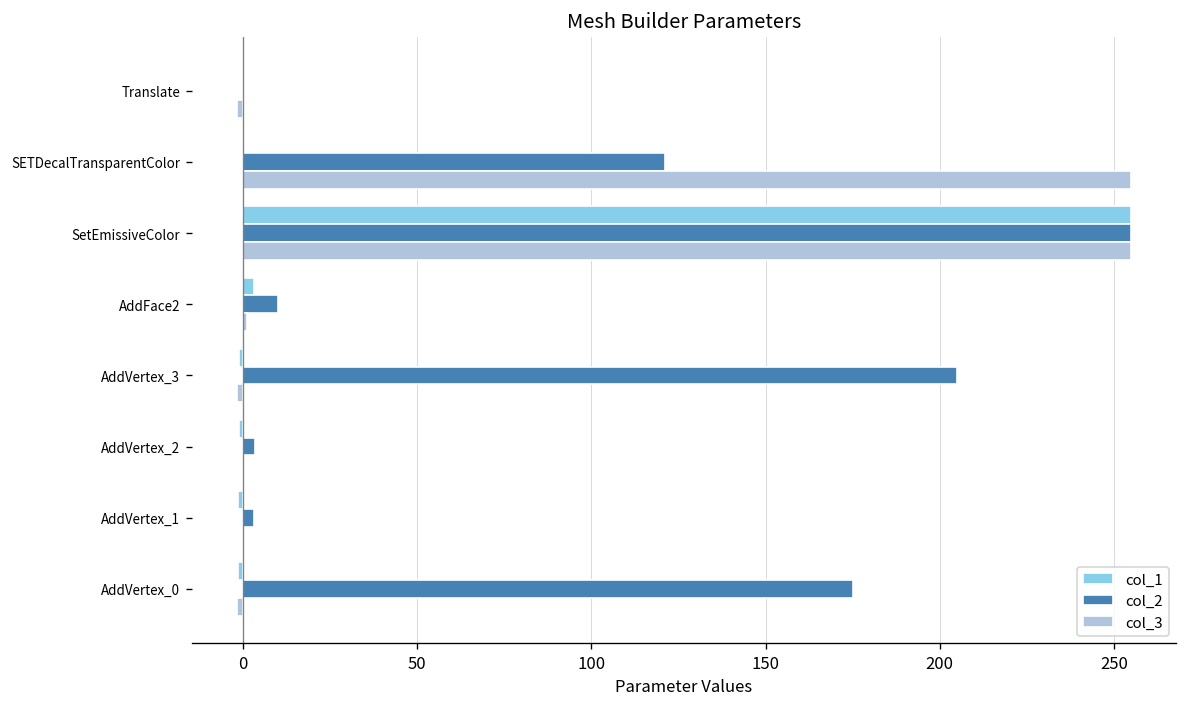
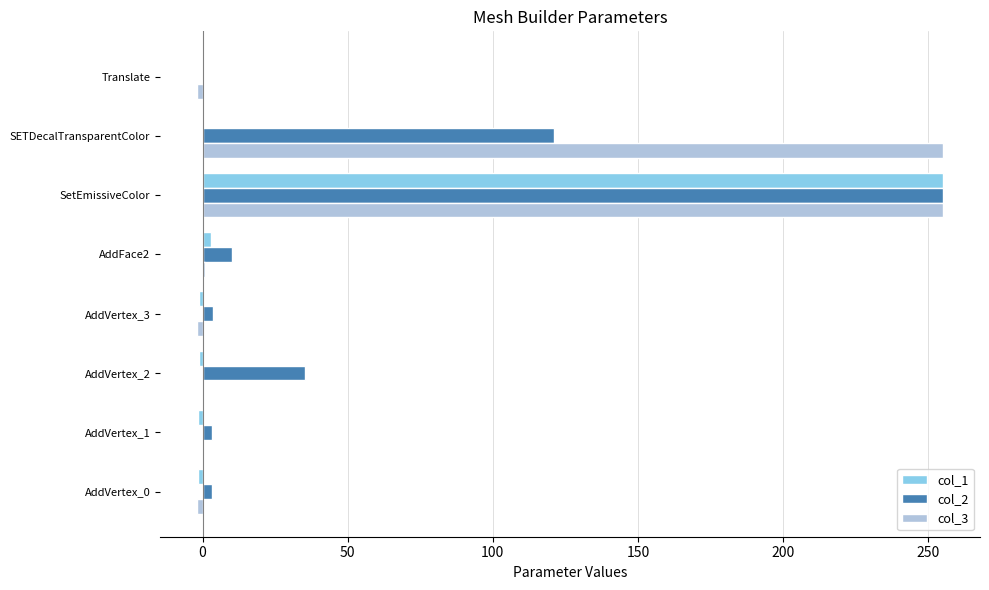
  {
    "col_2": {
      "SETDecalTransparentColor": 121,
      "SetEmissiveColor": 255,
      "AddFace2": 10,
-     "AddVertex_3": 205,
-     "AddVertex_2": 4,
+     "AddVertex_3": 4,
+     "AddVertex_2": 35,
      "AddVertex_1": 3,
-     "AddVertex_0": 175
+     "AddVertex_0": 3
    }
  }
